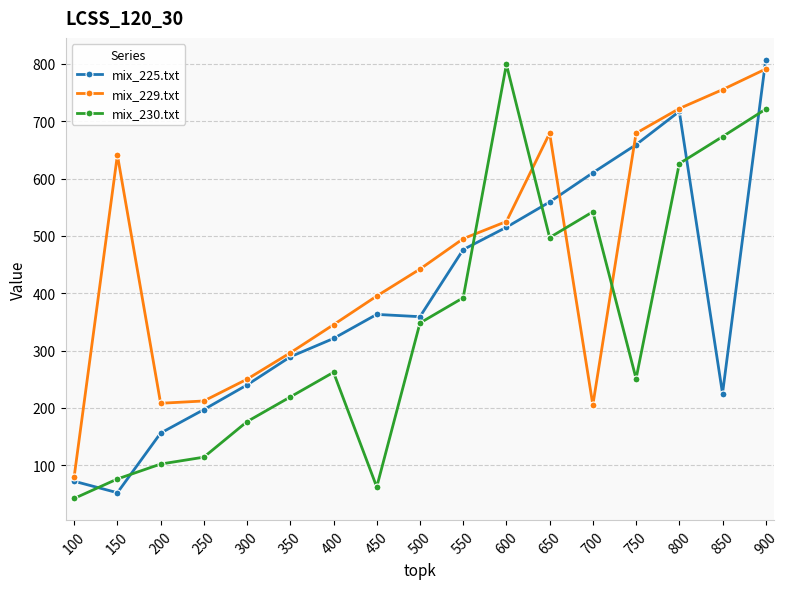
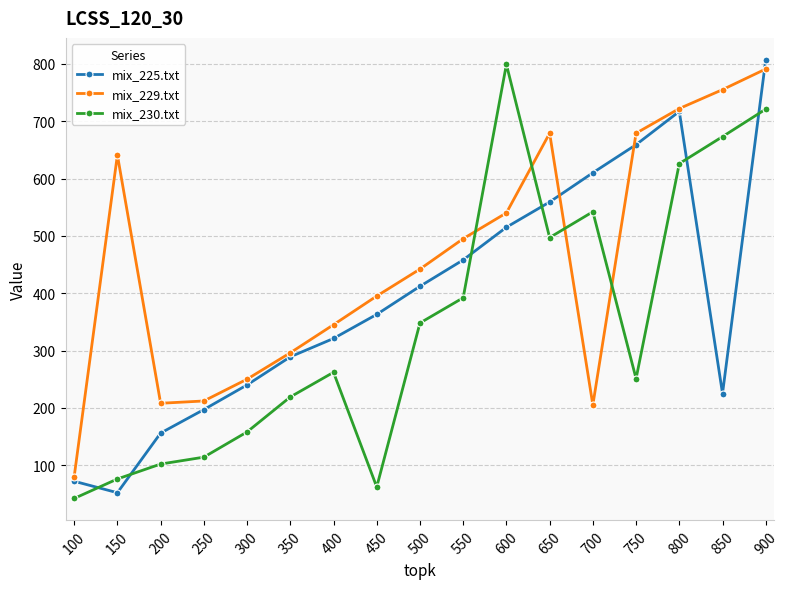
  {
    "mix_225.txt": {
      "100": 70,
      "150": 50,
      "200": 160,
      "250": 200,
      "300": 240,
      "350": 290,
      "400": 320,
      "450": 360,
-     "500": 360,
-     "550": 480,
+     "500": 410,
+     "550": 460,
      "600": 520,
      "650": 560,
      "700": 610,
      "750": 660,
      "800": 720,
      "850": 230,
      "900": 810
    },
    "mix_229.txt": {
      "100": 80,
      "150": 640,
      "200": 210,
      "250": 210,
      "300": 250,
      "350": 300,
      "400": 350,
      "450": 400,
      "500": 440,
      "550": 500,
-     "600": 530,
+     "600": 540,
      "650": 680,
      "700": 210,
      "750": 680,
      "800": 720,
      "850": 760,
      "900": 790
    },
    "mix_230.txt": {
      "100": 40,
      "150": 80,
      "200": 100,
      "250": 110,
-     "300": 180,
+     "300": 160,
      "350": 220,
      "400": 260,
      "450": 60,
      "500": 350,
      "550": 390,
      "600": 800,
      "650": 500,
      "700": 540,
      "750": 250,
      "800": 630,
      "850": 670,
      "900": 720
    }
  }
